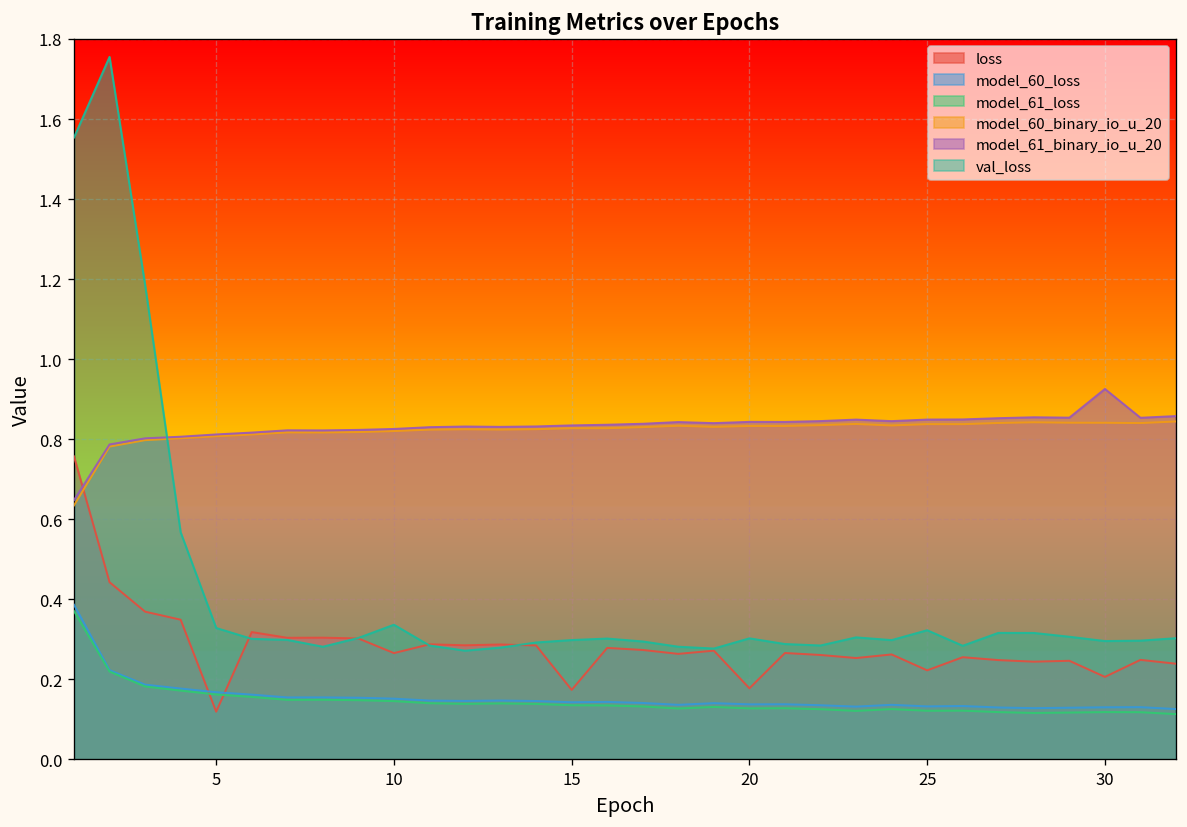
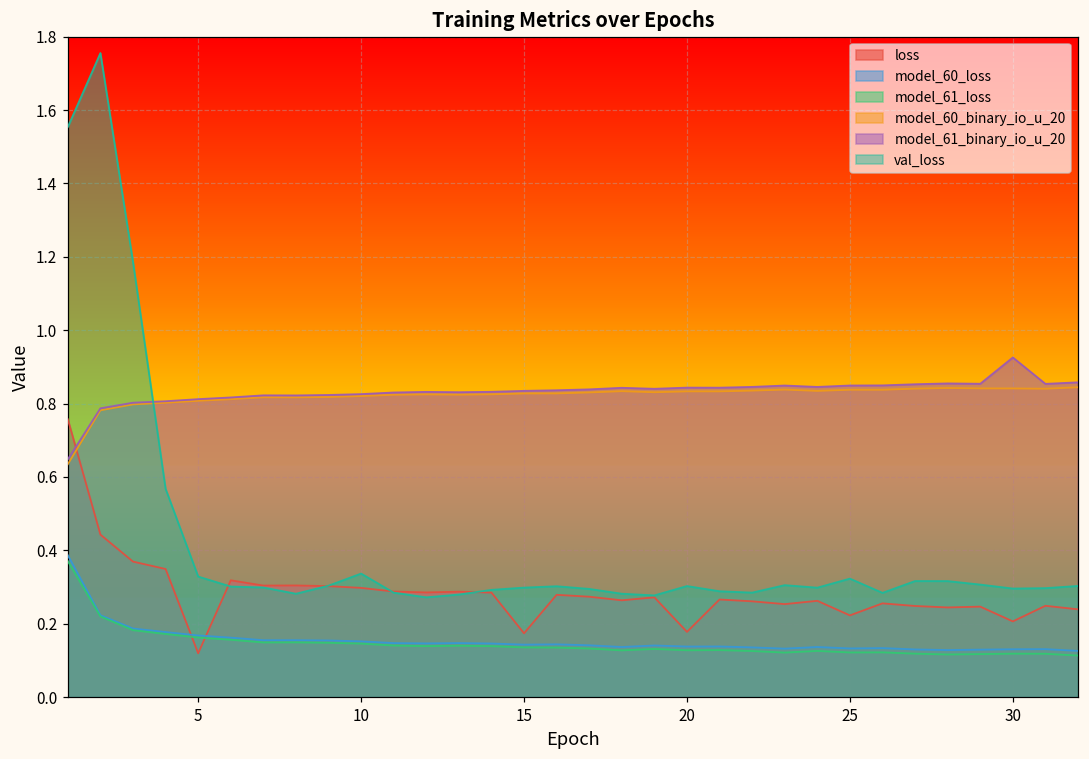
  {
    "loss": {
      "5": 0.12,
-     "10": 0.27,
+     "10": 0.30,
      "15": 0.17,
      "20": 0.18,
      "25": 0.22,
      "30": 0.21
    },
    "model_60_binary_io_u_20": {
      "20": 0.83,
      "25": 0.84,
      "30": 0.84
    },
    "model_61_binary_io_u_20": {
      "20": 0.84,
      "25": 0.85,
      "30": 0.93
    }
  }
